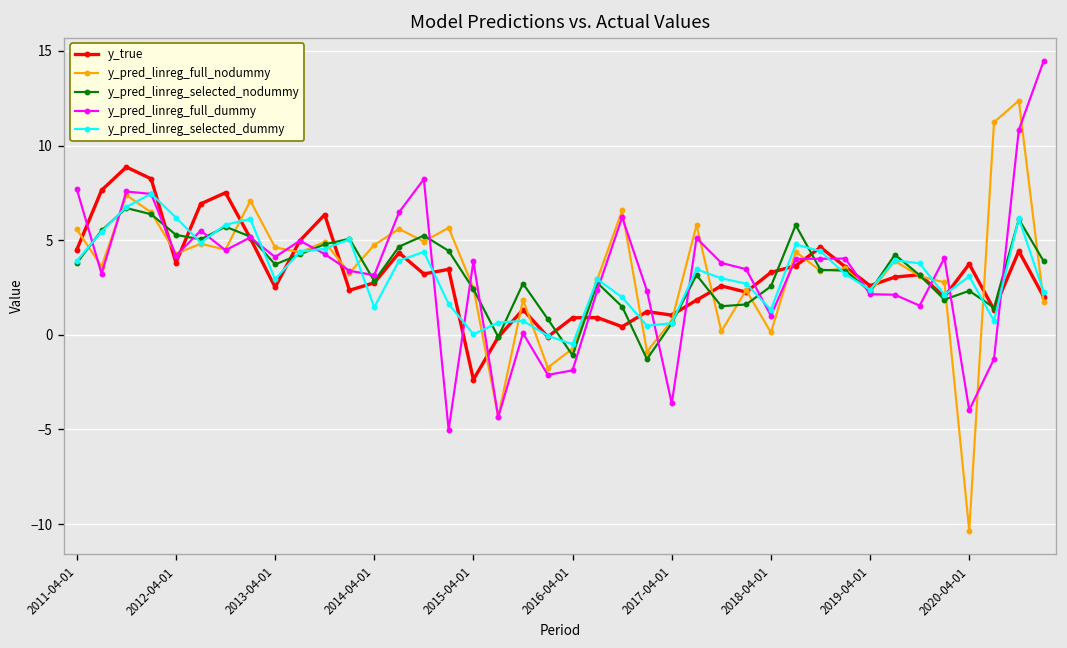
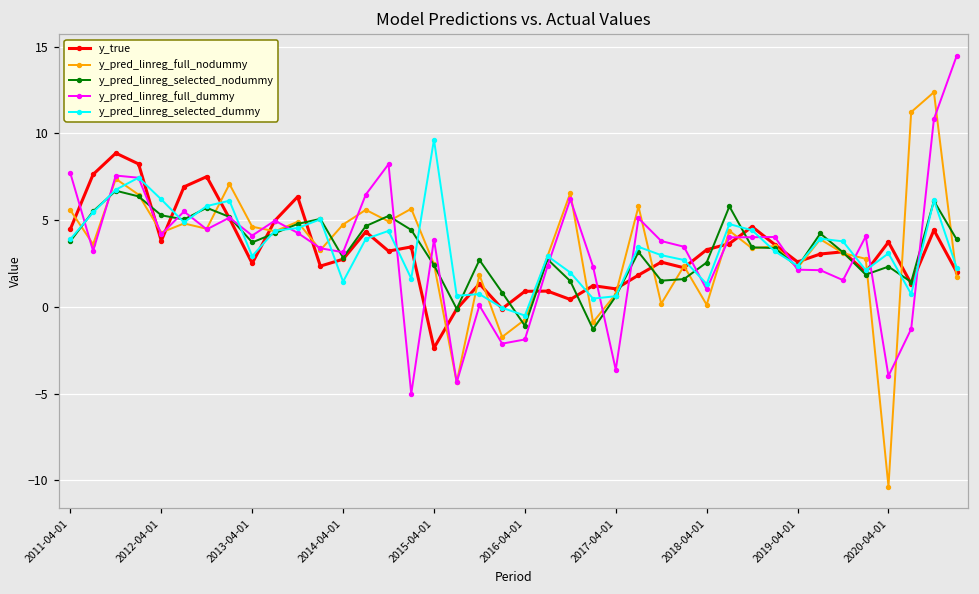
  {
    "y_true": {
      "2011-04-01": 4.5,
      "2012-04-01": 3.8,
      "2013-04-01": 2.5,
      "2015-04-01": -2.4,
      "2016-04-01": 0.9,
      "2017-04-01": 1.0,
      "2018-04-01": 3.3,
      "2019-04-01": 2.6,
      "2020-04-01": 3.7
    },
    "y_pred_linreg_full_nodummy": {
      "2011-04-01": 5.6,
      "2013-04-01": 4.6,
      "2014-04-01": 4.7,
      "2016-04-01": -0.7,
      "2018-04-01": 0.1,
      "2020-04-01": -10.4
    },
    "y_pred_linreg_selected_nodummy": {
      "2012-04-01": 5.3,
      "2013-04-01": 3.7,
      "2016-04-01": -1.1,
      "2018-04-01": 2.6,
      "2020-04-01": 2.3
    },
    "y_pred_linreg_full_dummy": {
      "2011-04-01": 7.7,
      "2013-04-01": 4.1,
      "2014-04-01": 3.2,
      "2015-04-01": 3.9,
      "2016-04-01": -1.9,
      "2017-04-01": -3.6,
      "2018-04-01": 1.0,
      "2020-04-01": -4.0
    },
    "y_pred_linreg_selected_dummy": {
      "2012-04-01": 6.2,
      "2013-04-01": 2.9,
      "2014-04-01": 1.5,
-     "2015-04-01": 0.0,
+     "2015-04-01": 9.6,
      "2016-04-01": -0.5,
      "2018-04-01": 1.3,
      "2020-04-01": 3.1
    }
  }
